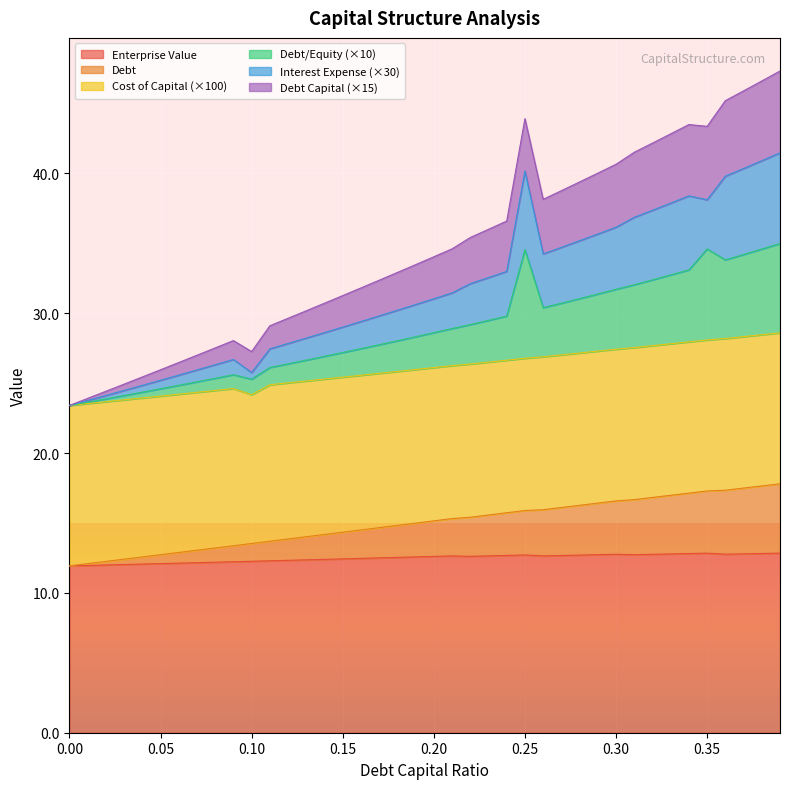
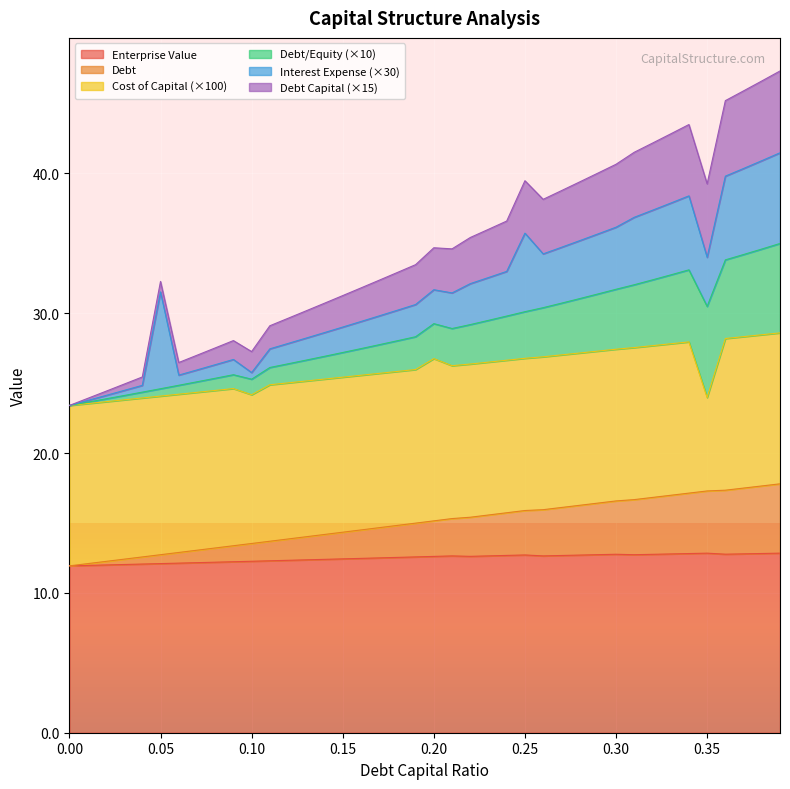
  {
    "Cost of Capital (×100)": {
      "0.05": 11.3,
      "0.10": 10.6,
      "0.15": 11.1,
-     "0.20": 11.0,
+     "0.20": 11.6,
      "0.25": 10.9,
      "0.30": 10.8,
-     "0.35": 10.8
+     "0.35": 6.7
    },
    "Debt/Equity (×10)": {
      "0.05": 0.5,
      "0.10": 1.1,
      "0.15": 1.8,
      "0.20": 2.5,
-     "0.25": 7.8,
+     "0.25": 3.3,
      "0.30": 4.3,
      "0.35": 6.5
    },
    "Interest Expense (×30)": {
-     "0.05": 0.6,
+     "0.05": 6.9,
      "0.10": 0.5,
      "0.15": 1.8,
      "0.20": 2.4,
      "0.25": 5.6,
      "0.30": 4.4,
      "0.35": 3.5
    },
    "Debt Capital (×15)": {
      "0.05": 0.8,
      "0.10": 1.5,
      "0.15": 2.3,
      "0.20": 3.0,
      "0.25": 3.8,
      "0.30": 4.5,
      "0.35": 5.3
    }
  }
